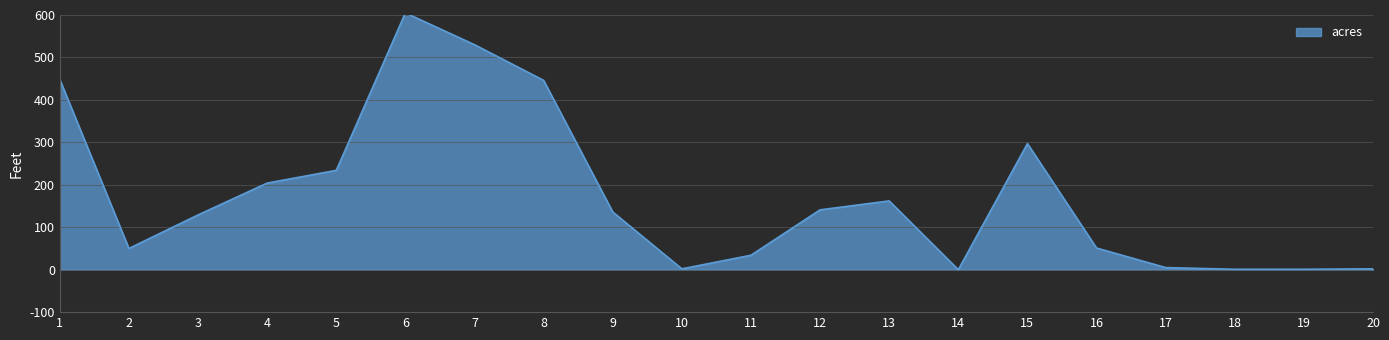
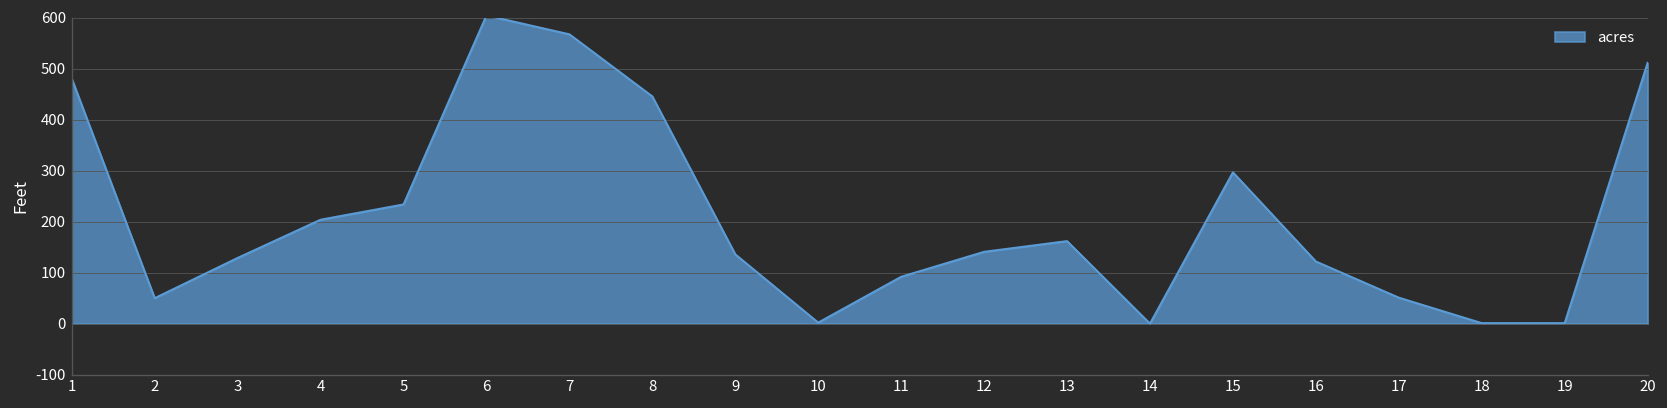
  {
-   "1": 450,
+   "1": 480,
    "2": 50,
    "3": 130,
    "4": 200,
    "5": 230,
-   "7": 530,
+   "7": 570,
    "8": 450,
    "9": 140,
    "10": 0,
-   "11": 30,
+   "11": 90,
    "12": 140,
    "13": 160,
    "14": 0,
    "15": 300,
-   "16": 50,
-   "17": 10,
+   "16": 120,
+   "17": 50,
    "18": 0,
    "19": 0,
-   "20": 0
+   "20": 510
  }
